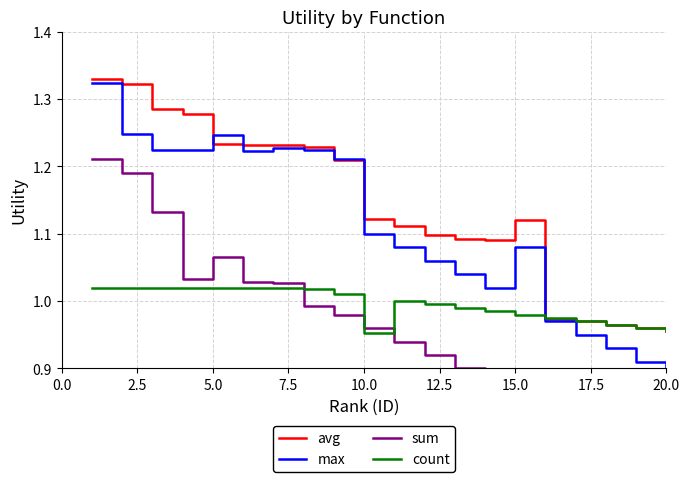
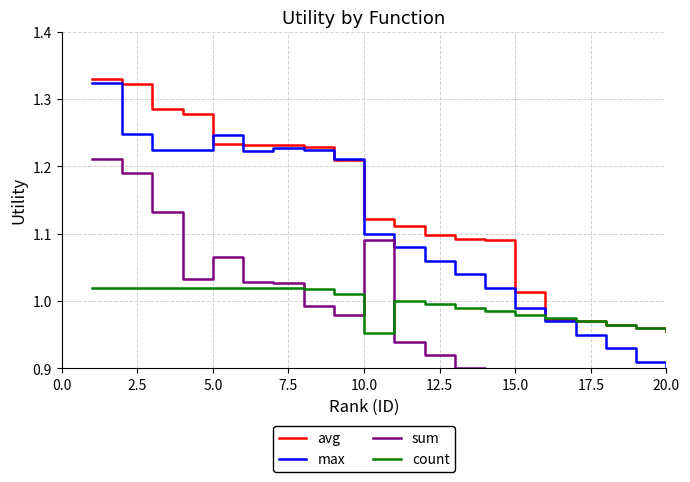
  {
    "avg": {
      "5.0": 1.23,
      "10.0": 1.12,
-     "15.0": 1.12
+     "15.0": 1.01
    },
    "max": {
      "5.0": 1.25,
      "10.0": 1.10,
-     "15.0": 1.08
+     "15.0": 0.99
    },
    "sum": {
      "5.0": 1.07,
-     "10.0": 0.96
+     "10.0": 1.09
    },
    "count": {
      "5.0": 1.02,
      "10.0": 0.95,
      "15.0": 0.98
    }
  }
